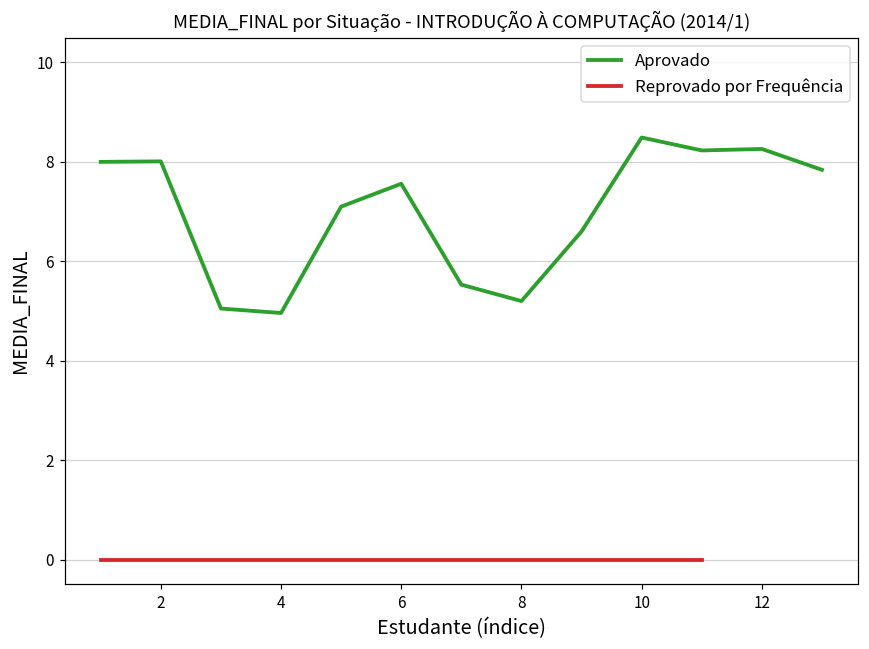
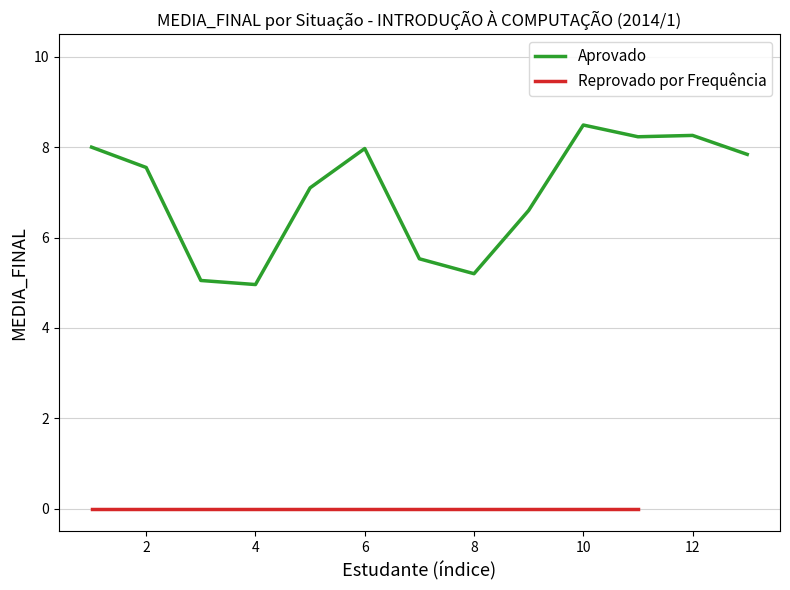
  {
    "Aprovado": {
-     "2": 8.0,
+     "2": 7.6,
      "4": 5.0,
-     "6": 7.6,
+     "6": 8.0,
      "8": 5.2,
      "10": 8.5,
      "12": 8.3
    },
    "Reprovado por Frequência": {
      "2": 0.0,
      "4": 0.0,
      "6": 0.0,
      "8": 0.0,
      "10": 0.0
    }
  }
